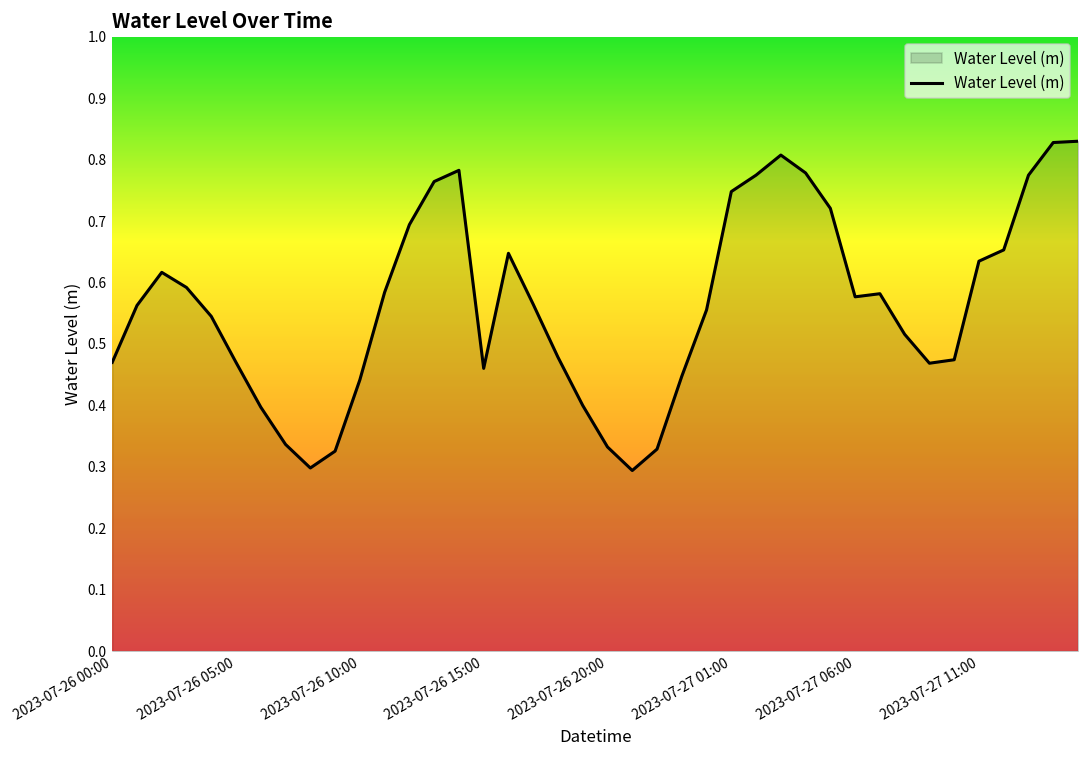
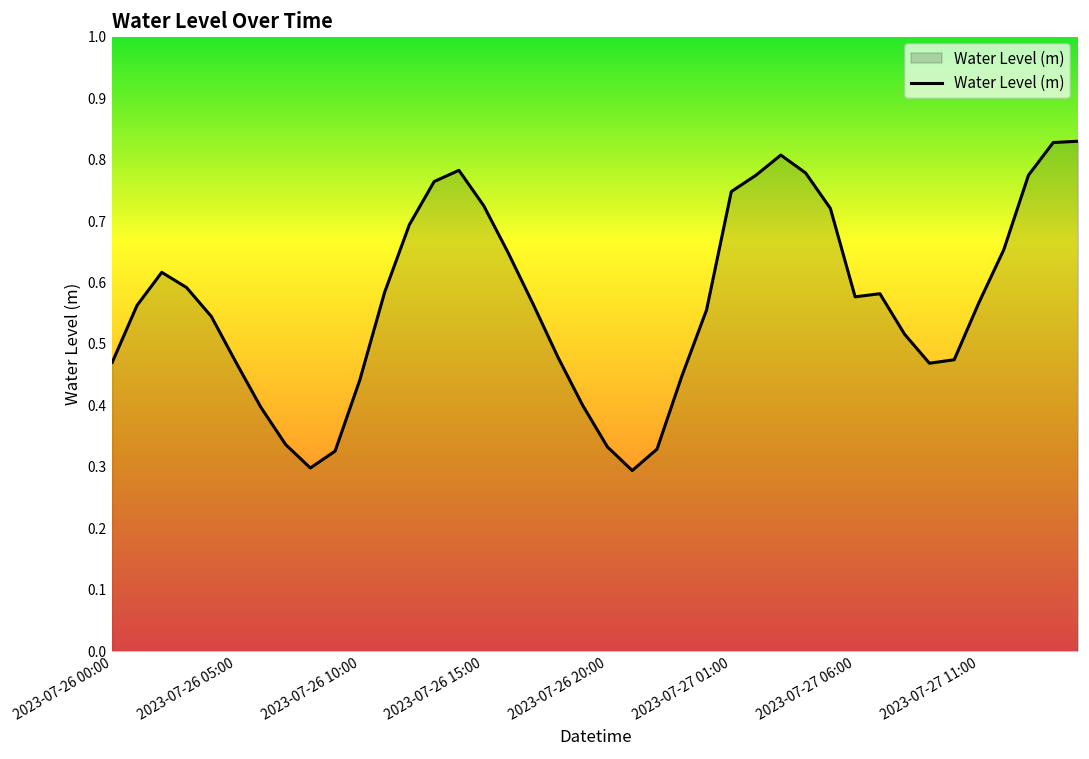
  {
    "2023-07-26 00:00": 0.47,
    "2023-07-26 05:00": 0.47,
    "2023-07-26 10:00": 0.44,
-   "2023-07-26 15:00": 0.46,
+   "2023-07-26 15:00": 0.73,
    "2023-07-26 20:00": 0.33,
    "2023-07-27 01:00": 0.75,
    "2023-07-27 06:00": 0.58,
-   "2023-07-27 11:00": 0.63
+   "2023-07-27 11:00": 0.57
  }
